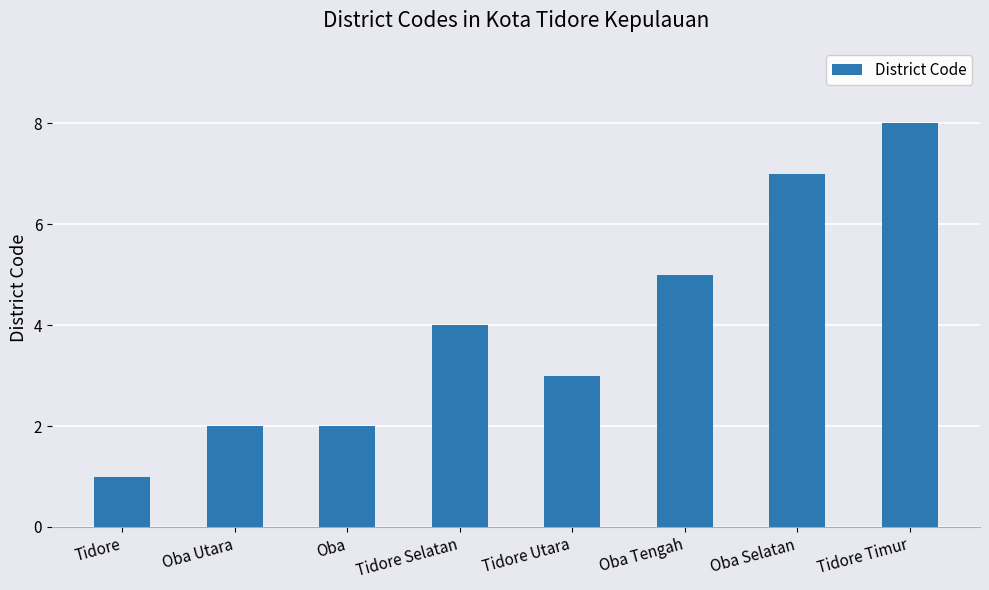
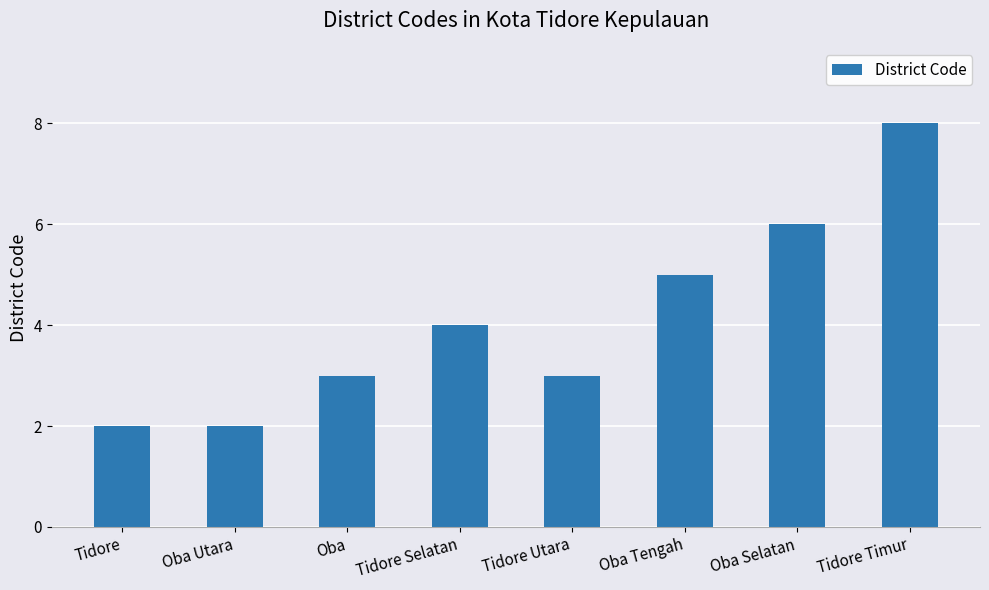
  {
-   "Tidore": 1,
+   "Tidore": 2,
    "Oba Utara": 2,
-   "Oba": 2,
+   "Oba": 3,
    "Tidore Selatan": 4,
    "Tidore Utara": 3,
    "Oba Tengah": 5,
-   "Oba Selatan": 7,
+   "Oba Selatan": 6,
    "Tidore Timur": 8
  }
